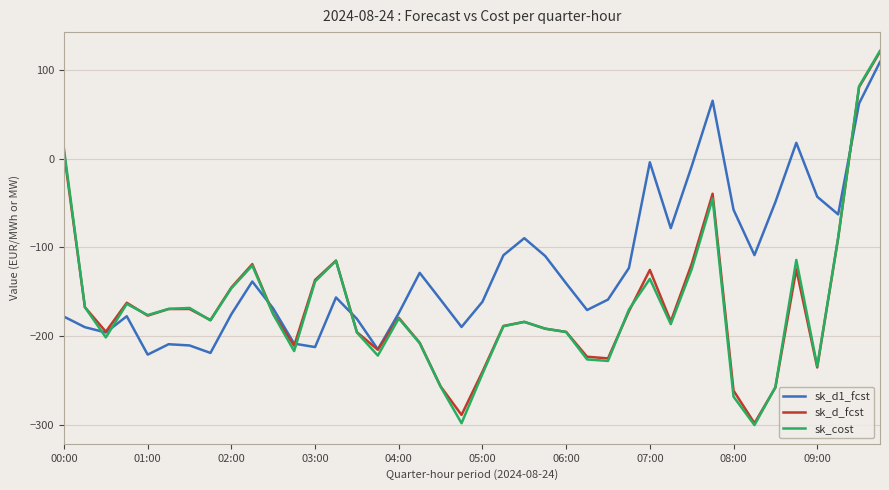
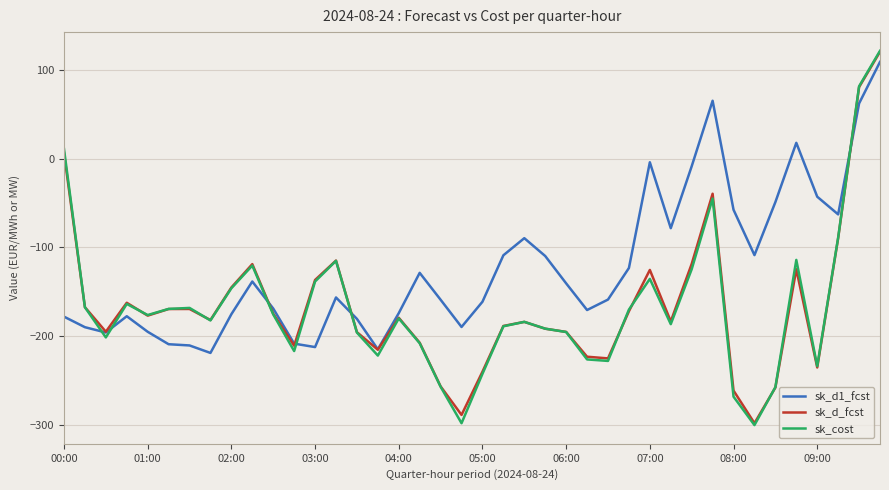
  {
    "sk_d1_fcst": {
      "00:00": -180,
-     "01:00": -220,
+     "01:00": -190,
      "02:00": -180,
      "03:00": -210,
      "04:00": -170,
      "05:00": -160,
      "06:00": -140,
      "07:00": 0,
      "08:00": -60,
      "09:00": -40
    },
    "sk_d_fcst": {
      "00:00": 10,
      "07:00": -130,
      "08:00": -260
    },
    "sk_cost": {
      "00:00": 10,
      "07:00": -140,
      "08:00": -270
    }
  }
